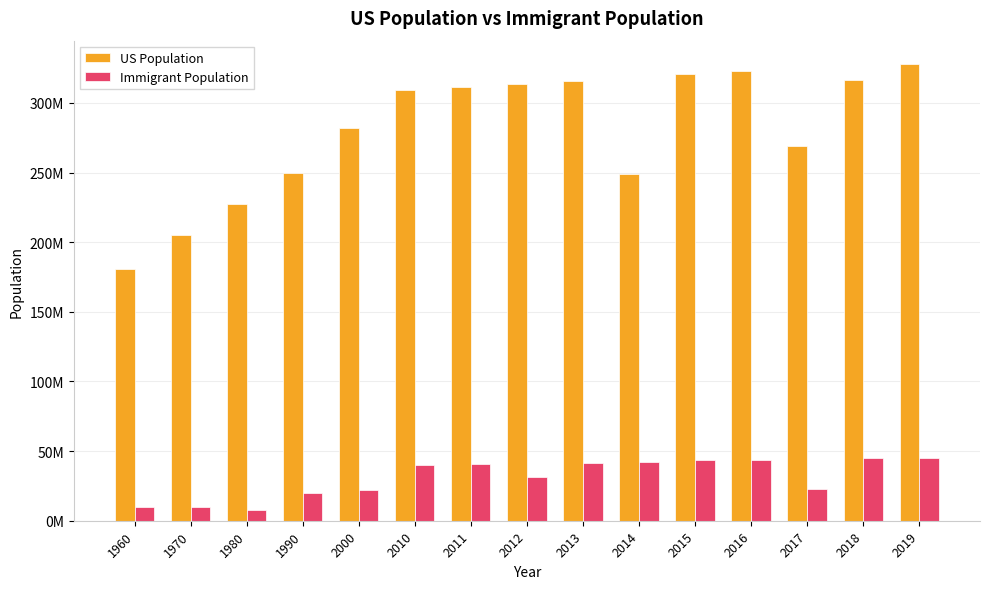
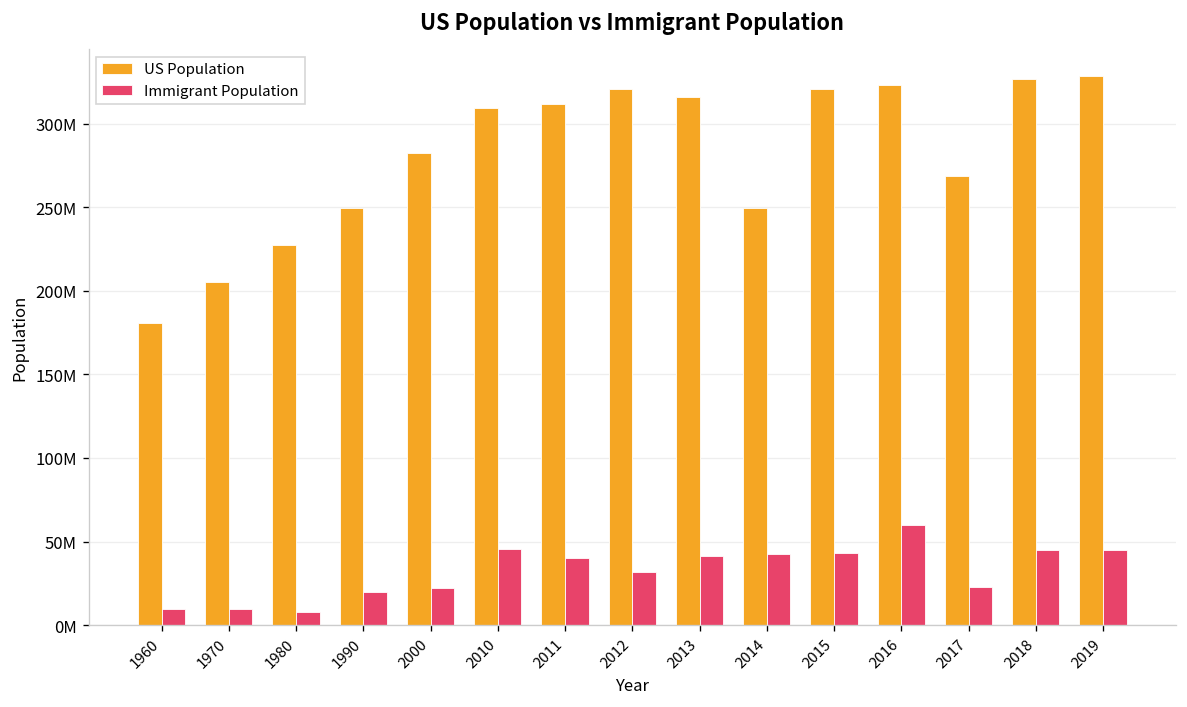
  {
    "US Population": {
      "1960": 181000000,
      "1970": 205000000,
      "1980": 227000000,
      "1990": 250000000,
      "2000": 282000000,
      "2010": 309000000,
      "2011": 312000000,
-     "2012": 314000000,
+     "2012": 321000000,
      "2013": 316000000,
      "2014": 249000000,
      "2015": 321000000,
      "2016": 323000000,
      "2017": 269000000,
-     "2018": 316000000,
+     "2018": 327000000,
      "2019": 328000000
    },
    "Immigrant Population": {
      "1960": 10000000,
      "1970": 10000000,
      "1980": 8000000,
      "1990": 20000000,
      "2000": 22000000,
-     "2010": 40000000,
+     "2010": 46000000,
      "2011": 40000000,
      "2012": 32000000,
      "2013": 41000000,
      "2014": 42000000,
      "2015": 43000000,
-     "2016": 44000000,
+     "2016": 60000000,
      "2017": 23000000,
      "2018": 45000000,
      "2019": 45000000
    }
  }
